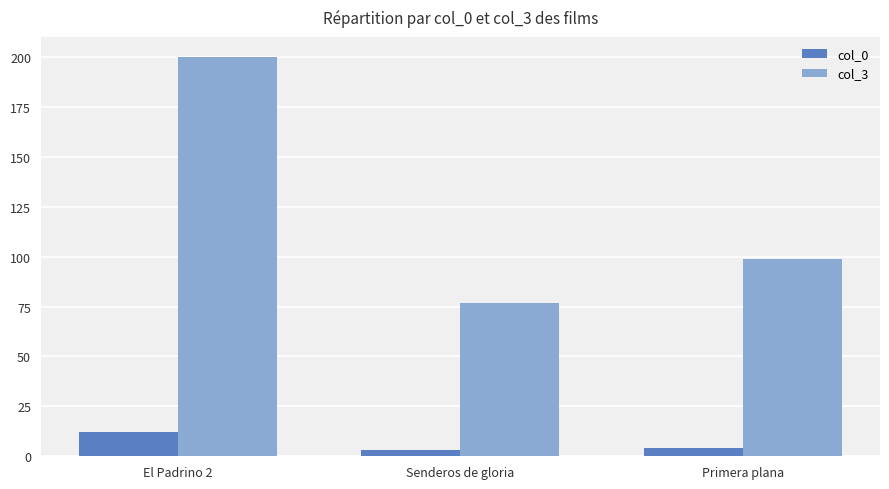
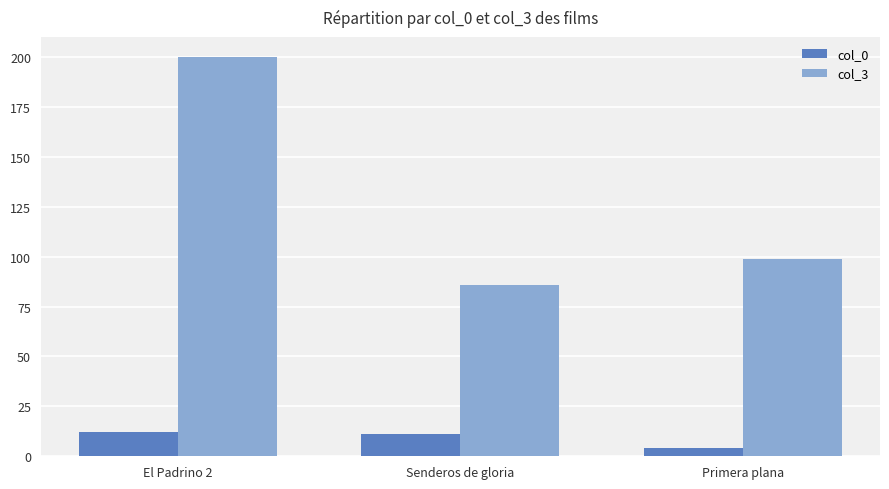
  {
    "col_0": {
      "El Padrino 2": 12,
-     "Senderos de gloria": 3,
+     "Senderos de gloria": 11,
      "Primera plana": 4
    },
    "col_3": {
      "El Padrino 2": 200,
-     "Senderos de gloria": 77,
+     "Senderos de gloria": 86,
      "Primera plana": 99
    }
  }
